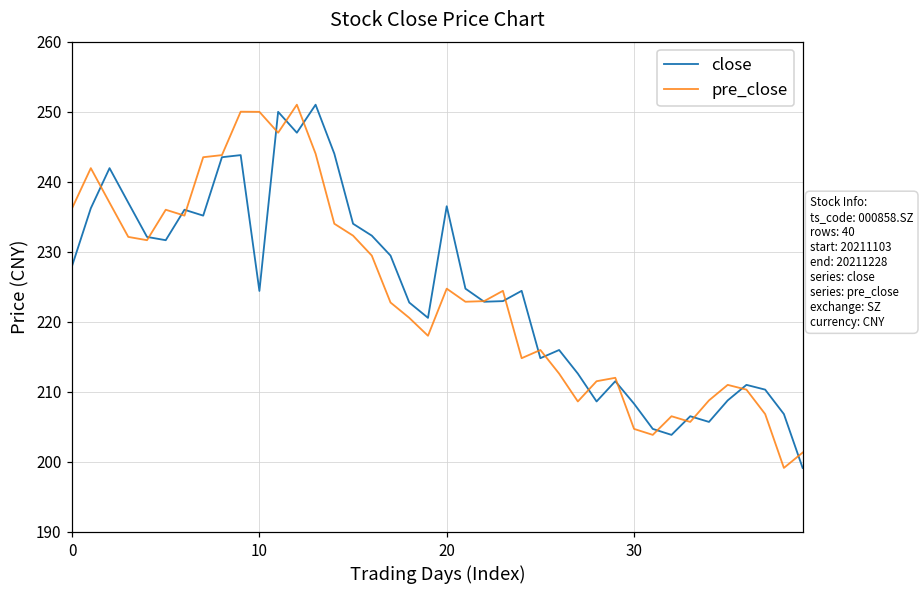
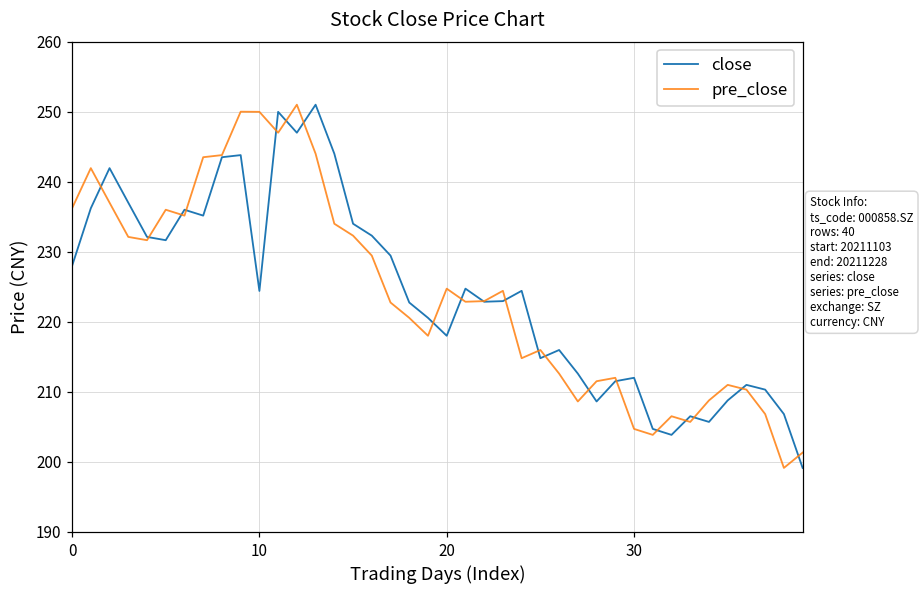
  {
    "close": {
      "0": 228,
      "10": 224,
-     "20": 237,
-     "30": 208
+     "20": 218,
+     "30": 212
    },
    "pre_close": {
      "0": 236,
      "10": 250,
      "20": 225,
      "30": 205
    }
  }
